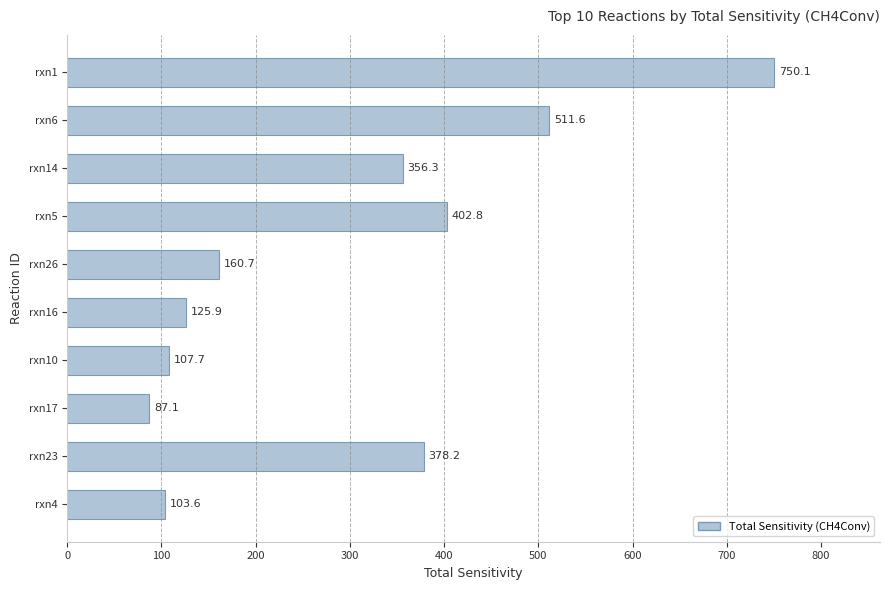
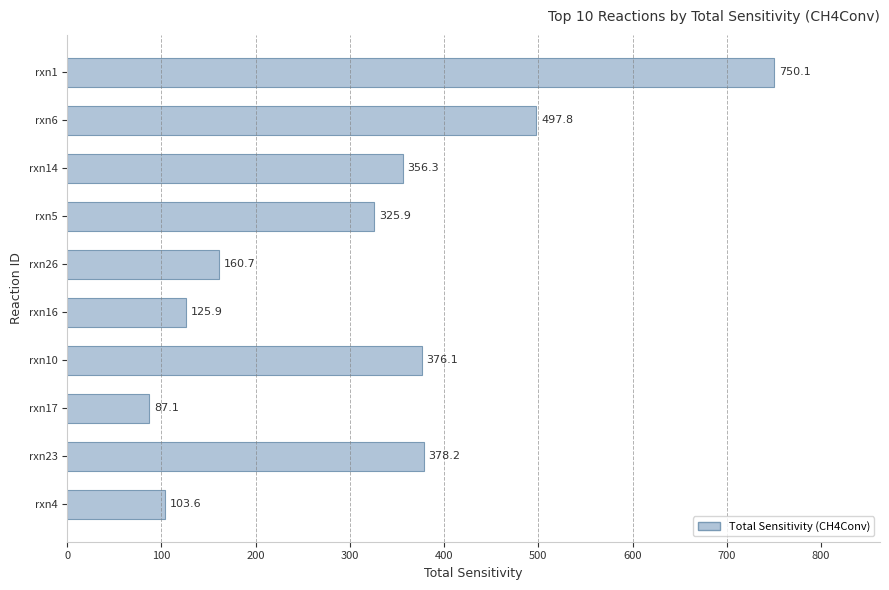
  {
    "rxn1": 750.1,
-   "rxn6": 511.6,
+   "rxn6": 497.8,
    "rxn14": 356.3,
-   "rxn5": 402.8,
+   "rxn5": 325.9,
    "rxn26": 160.7,
    "rxn16": 125.9,
-   "rxn10": 107.7,
+   "rxn10": 376.1,
    "rxn17": 87.1,
    "rxn23": 378.2,
    "rxn4": 103.6
  }
